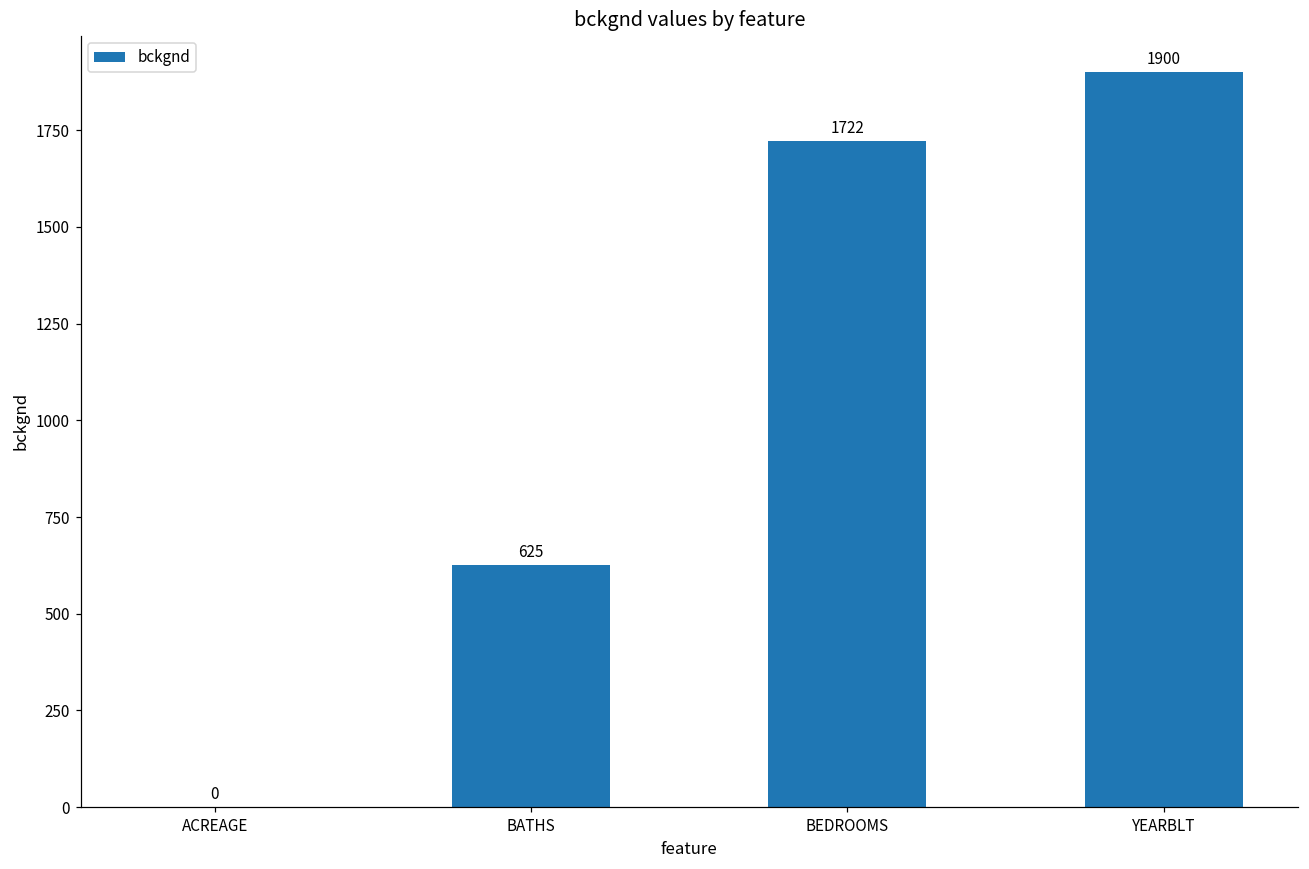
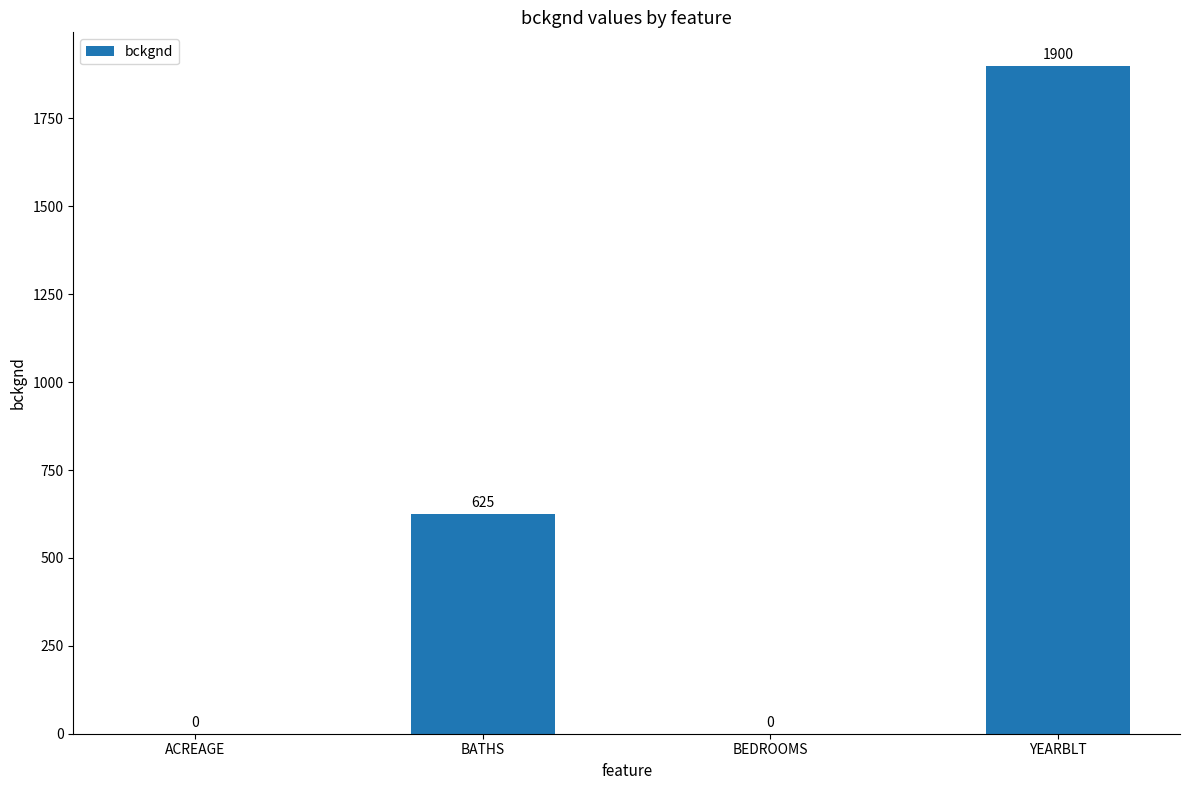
  {
    "ACREAGE": 0,
    "BATHS": 625,
-   "BEDROOMS": 1722,
+   "BEDROOMS": 0,
    "YEARBLT": 1900
  }
